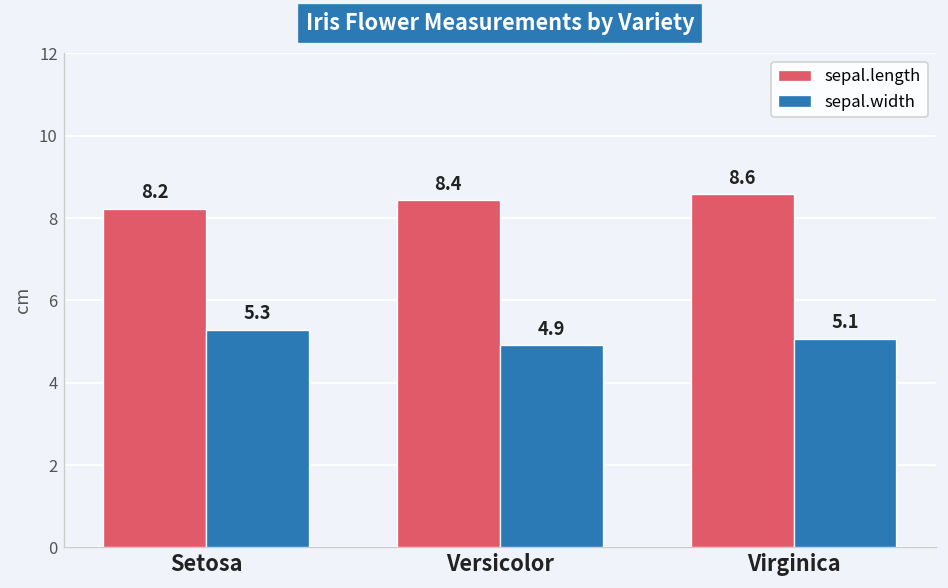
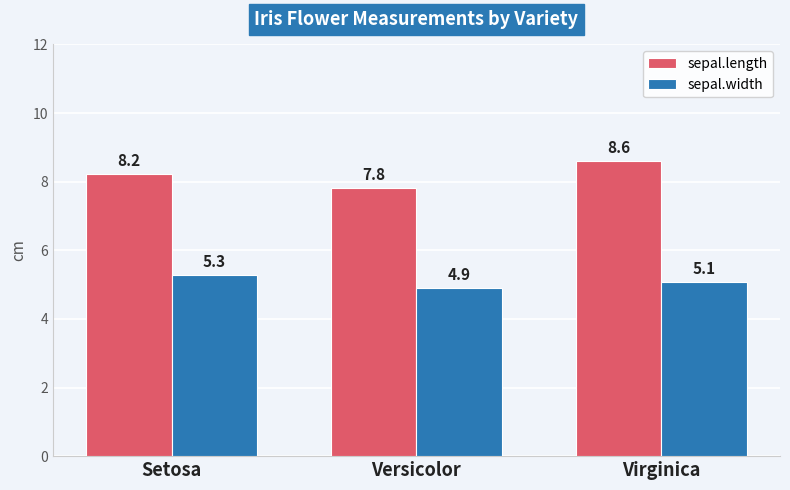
  {
    "sepal.length": {
      "Setosa": 8.2,
-     "Versicolor": 8.4,
+     "Versicolor": 7.8,
      "Virginica": 8.6
    },
    "sepal.width": {
      "Setosa": 5.3,
      "Versicolor": 4.9,
      "Virginica": 5.1
    }
  }
